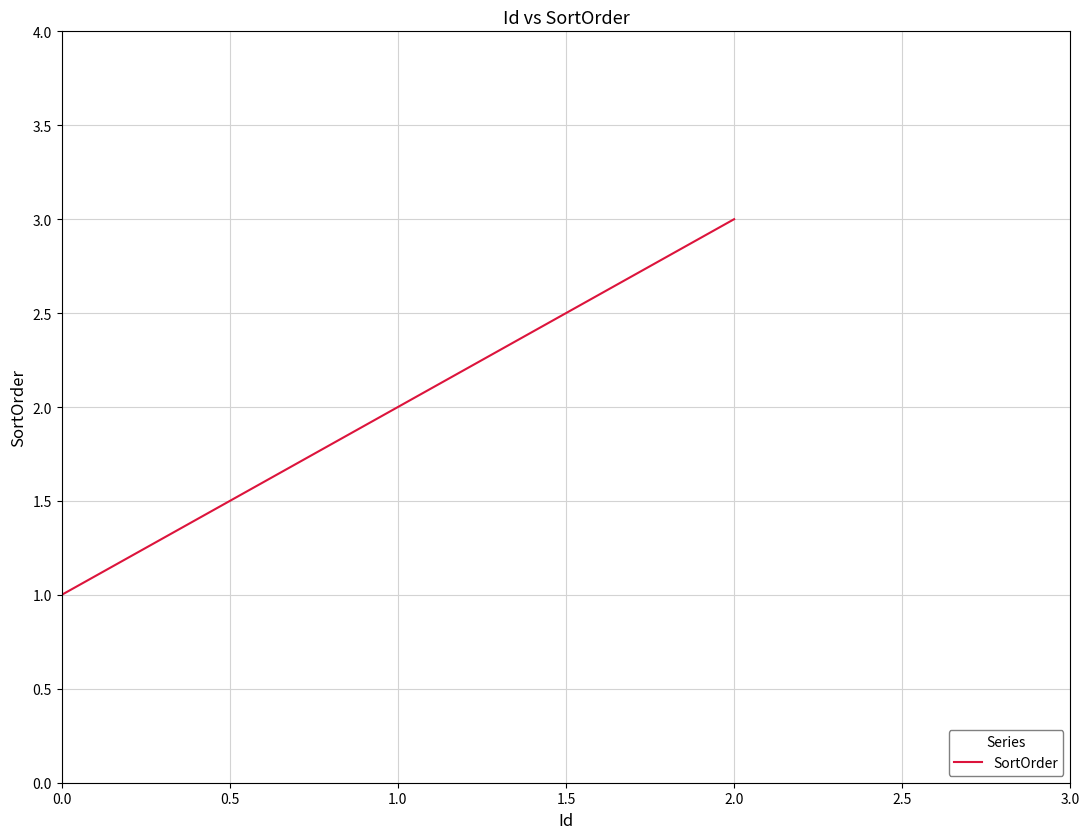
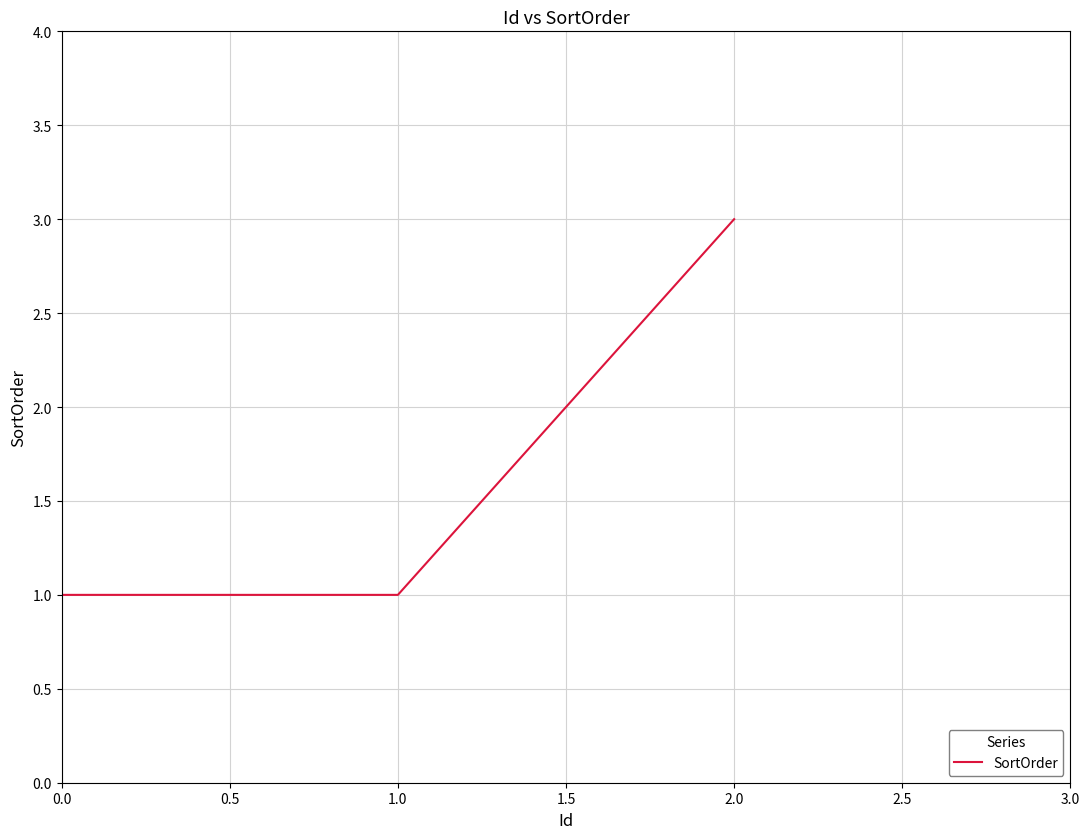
  {
    "0.0": 1,
-   "1.0": 2,
+   "1.0": 1,
    "2.0": 3
  }
